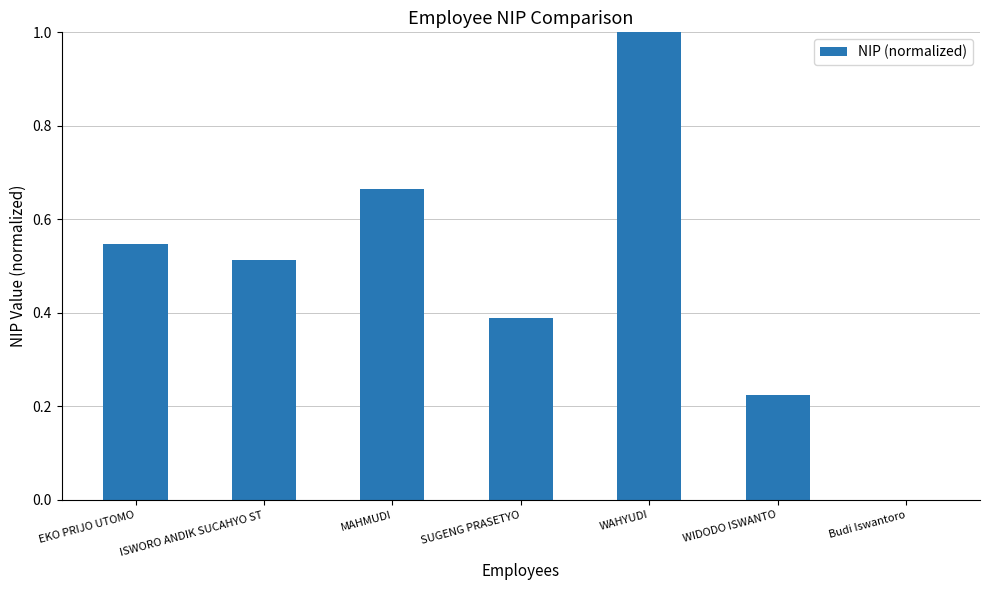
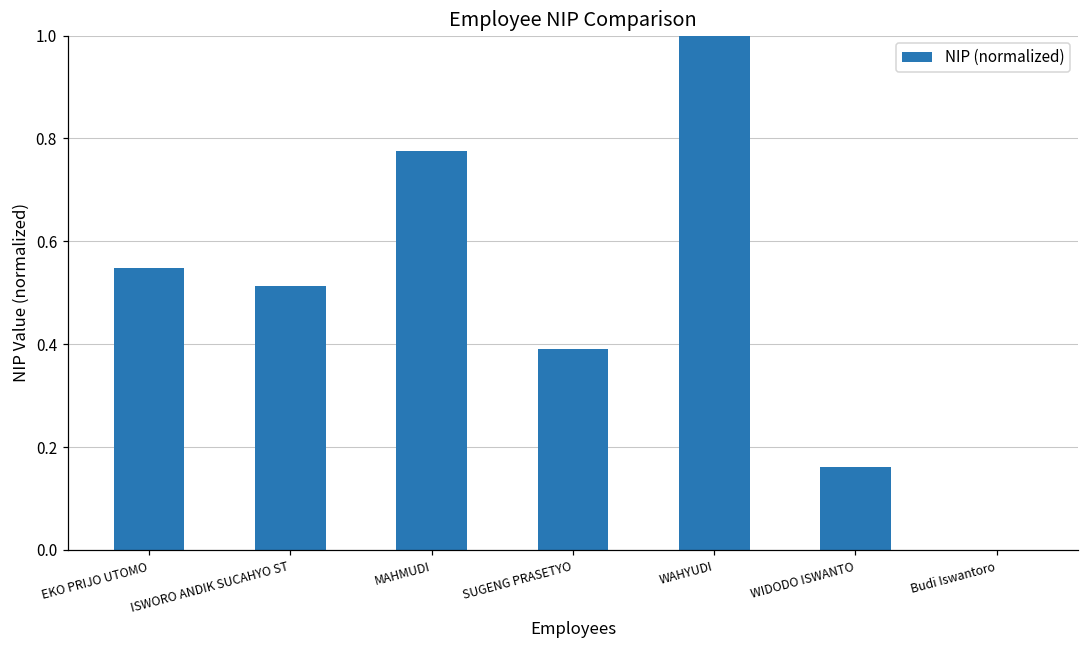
  {
    "EKO PRIJO UTOMO": 0.55,
    "ISWORO ANDIK SUCAHYO ST": 0.51,
-   "MAHMUDI": 0.66,
+   "MAHMUDI": 0.78,
    "SUGENG PRASETYO": 0.39,
    "WAHYUDI": 1.00,
-   "WIDODO ISWANTO": 0.22,
+   "WIDODO ISWANTO": 0.16,
    "Budi Iswantoro": 0.00
  }
